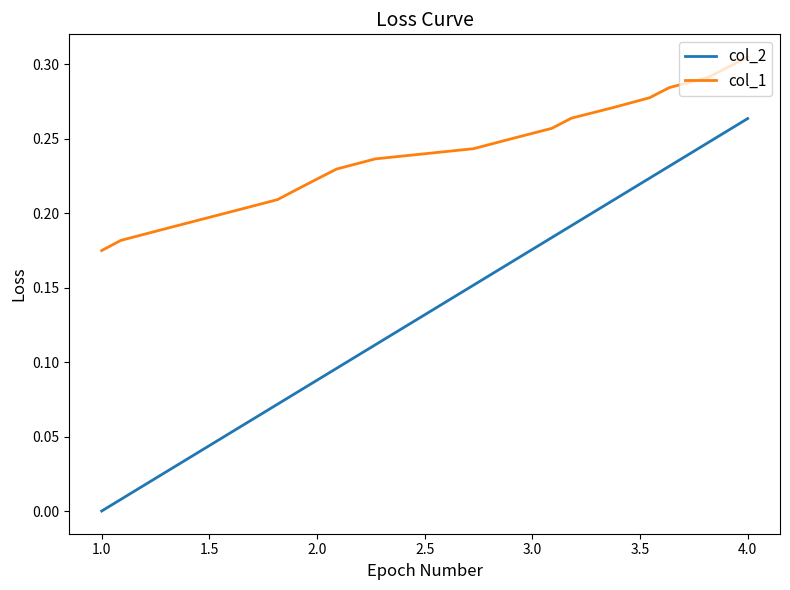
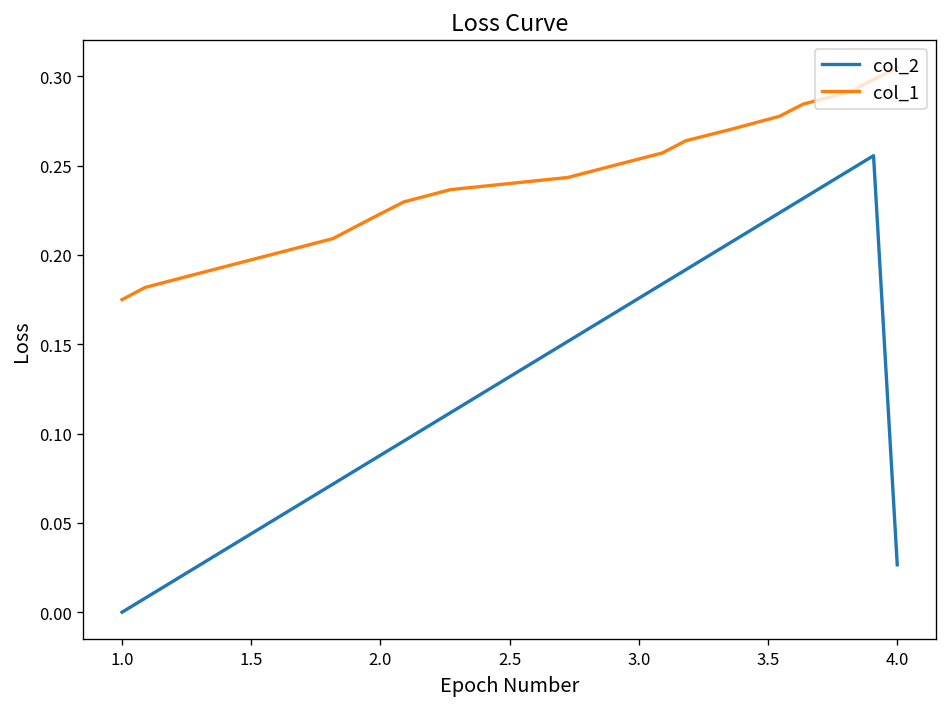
  {
    "col_2": {
      "1.0": 0.000,
-     "4.0": 0.264
+     "4.0": 0.027
    },
    "col_1": {
      "1.0": 0.175
    }
  }
